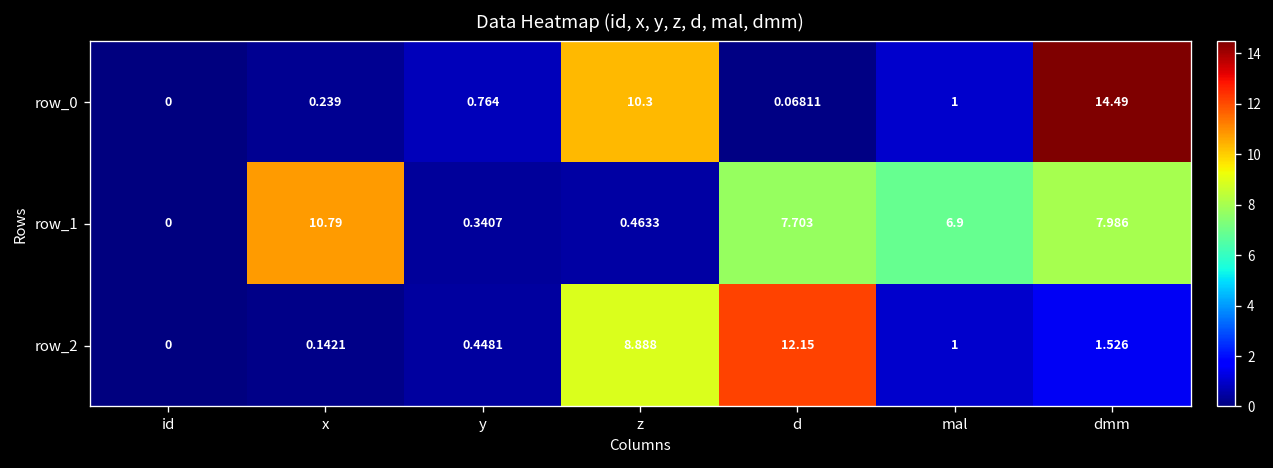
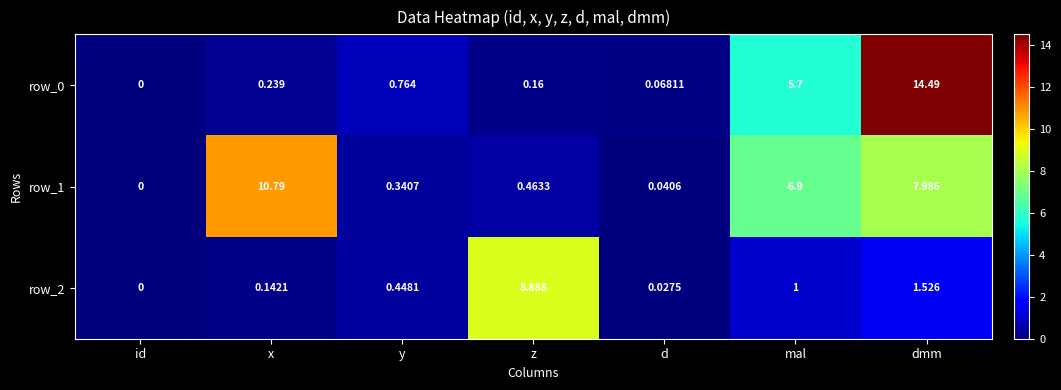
  {
    "row_0": {
      "id": 0,
      "x": 0.239,
      "y": 0.764,
-     "z": 10.3,
+     "z": 0.16,
      "d": 0.06811,
-     "mal": 1,
+     "mal": 5.7,
      "dmm": 14.49
    },
    "row_1": {
      "id": 0,
      "x": 10.79,
      "y": 0.3407,
      "z": 0.4633,
-     "d": 7.703,
+     "d": 0.0406,
      "mal": 6.9,
      "dmm": 7.986
    },
    "row_2": {
      "id": 0,
      "x": 0.1421,
      "y": 0.4481,
      "z": 8.888,
-     "d": 12.15,
+     "d": 0.0275,
      "mal": 1,
      "dmm": 1.526
    }
  }
